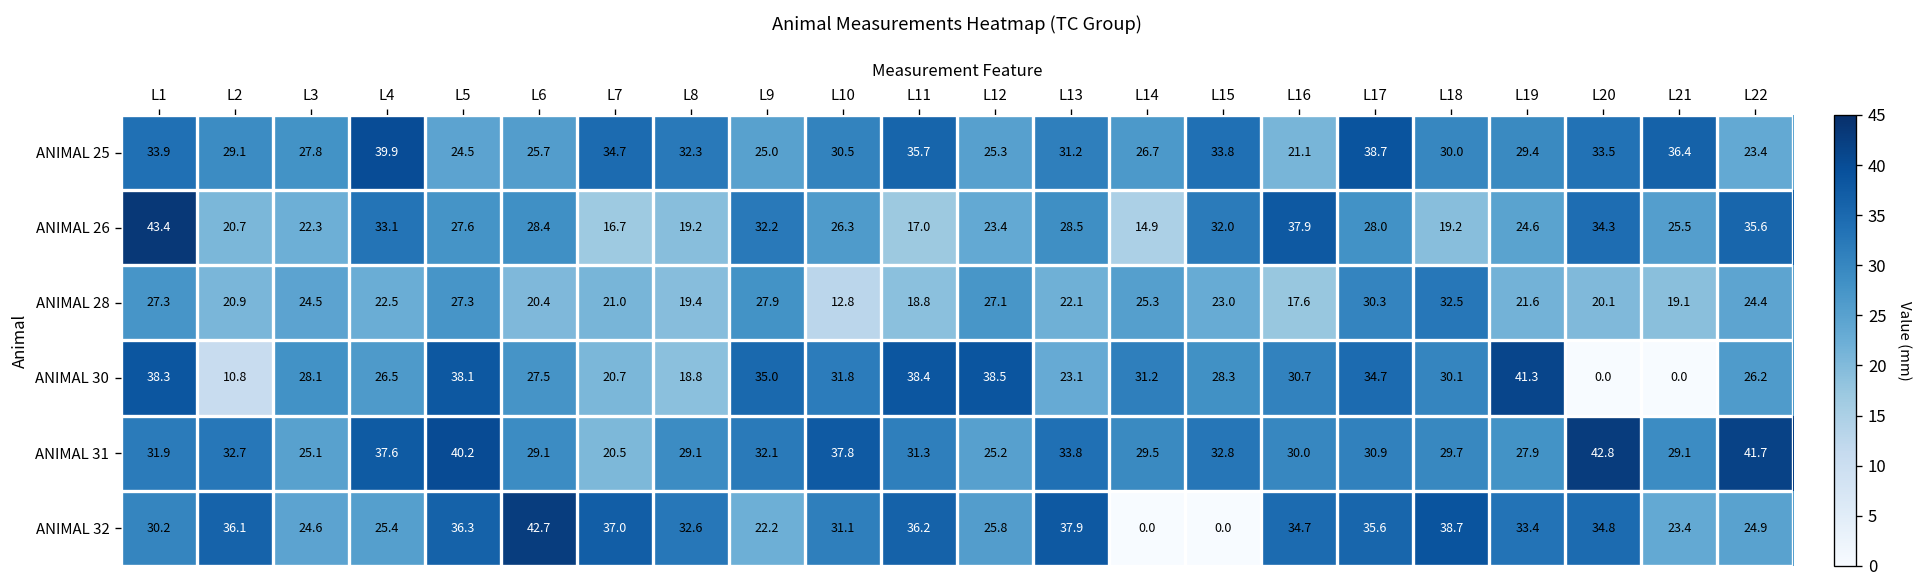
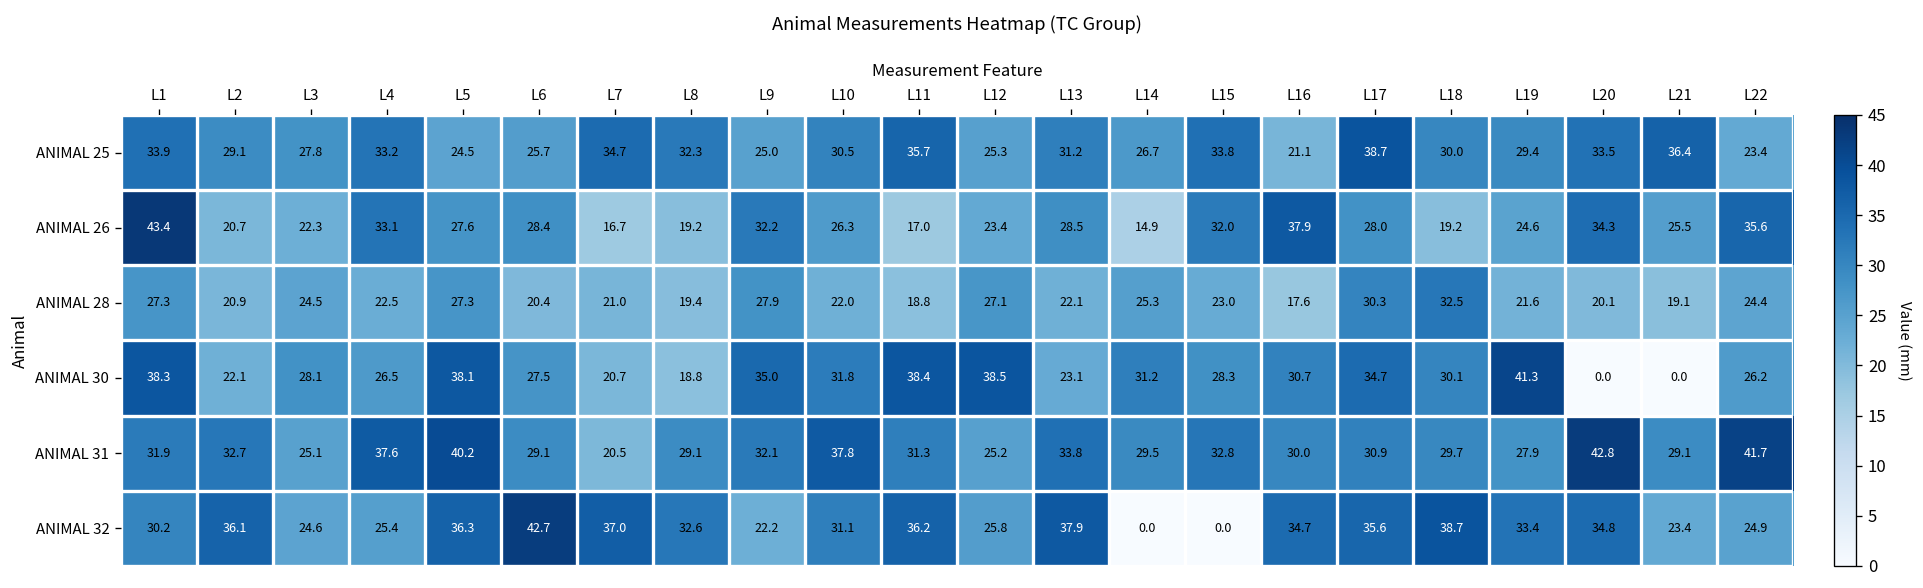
  {
    "ANIMAL 25": {
      "L1": 33.9,
      "L2": 29.1,
      "L3": 27.8,
-     "L4": 39.9,
+     "L4": 33.2,
      "L5": 24.5,
      "L6": 25.7,
      "L7": 34.7,
      "L8": 32.3,
      "L9": 25.0,
      "L10": 30.5,
      "L11": 35.7,
      "L12": 25.3,
      "L13": 31.2,
      "L14": 26.7,
      "L15": 33.8,
      "L16": 21.1,
      "L17": 38.7,
      "L18": 30.0,
      "L19": 29.4,
      "L20": 33.5,
      "L21": 36.4,
      "L22": 23.4
    },
    "ANIMAL 26": {
      "L1": 43.4,
      "L2": 20.7,
      "L3": 22.3,
      "L4": 33.1,
      "L5": 27.6,
      "L6": 28.4,
      "L7": 16.7,
      "L8": 19.2,
      "L9": 32.2,
      "L10": 26.3,
      "L11": 17.0,
      "L12": 23.4,
      "L13": 28.5,
      "L14": 14.9,
      "L15": 32.0,
      "L16": 37.9,
      "L17": 28.0,
      "L18": 19.2,
      "L19": 24.6,
      "L20": 34.3,
      "L21": 25.5,
      "L22": 35.6
    },
    "ANIMAL 28": {
      "L1": 27.3,
      "L2": 20.9,
      "L3": 24.5,
      "L4": 22.5,
      "L5": 27.3,
      "L6": 20.4,
      "L7": 21.0,
      "L8": 19.4,
      "L9": 27.9,
-     "L10": 12.8,
+     "L10": 22.0,
      "L11": 18.8,
      "L12": 27.1,
      "L13": 22.1,
      "L14": 25.3,
      "L15": 23.0,
      "L16": 17.6,
      "L17": 30.3,
      "L18": 32.5,
      "L19": 21.6,
      "L20": 20.1,
      "L21": 19.1,
      "L22": 24.4
    },
    "ANIMAL 30": {
      "L1": 38.3,
-     "L2": 10.8,
+     "L2": 22.1,
      "L3": 28.1,
      "L4": 26.5,
      "L5": 38.1,
      "L6": 27.5,
      "L7": 20.7,
      "L8": 18.8,
      "L9": 35.0,
      "L10": 31.8,
      "L11": 38.4,
      "L12": 38.5,
      "L13": 23.1,
      "L14": 31.2,
      "L15": 28.3,
      "L16": 30.7,
      "L17": 34.7,
      "L18": 30.1,
      "L19": 41.3,
      "L20": 0.0,
      "L21": 0.0,
      "L22": 26.2
    },
    "ANIMAL 31": {
      "L1": 31.9,
      "L2": 32.7,
      "L3": 25.1,
      "L4": 37.6,
      "L5": 40.2,
      "L6": 29.1,
      "L7": 20.5,
      "L8": 29.1,
      "L9": 32.1,
      "L10": 37.8,
      "L11": 31.3,
      "L12": 25.2,
      "L13": 33.8,
      "L14": 29.5,
      "L15": 32.8,
      "L16": 30.0,
      "L17": 30.9,
      "L18": 29.7,
      "L19": 27.9,
      "L20": 42.8,
      "L21": 29.1,
      "L22": 41.7
    },
    "ANIMAL 32": {
      "L1": 30.2,
      "L2": 36.1,
      "L3": 24.6,
      "L4": 25.4,
      "L5": 36.3,
      "L6": 42.7,
      "L7": 37.0,
      "L8": 32.6,
      "L9": 22.2,
      "L10": 31.1,
      "L11": 36.2,
      "L12": 25.8,
      "L13": 37.9,
      "L14": 0.0,
      "L15": 0.0,
      "L16": 34.7,
      "L17": 35.6,
      "L18": 38.7,
      "L19": 33.4,
      "L20": 34.8,
      "L21": 23.4,
      "L22": 24.9
    }
  }
